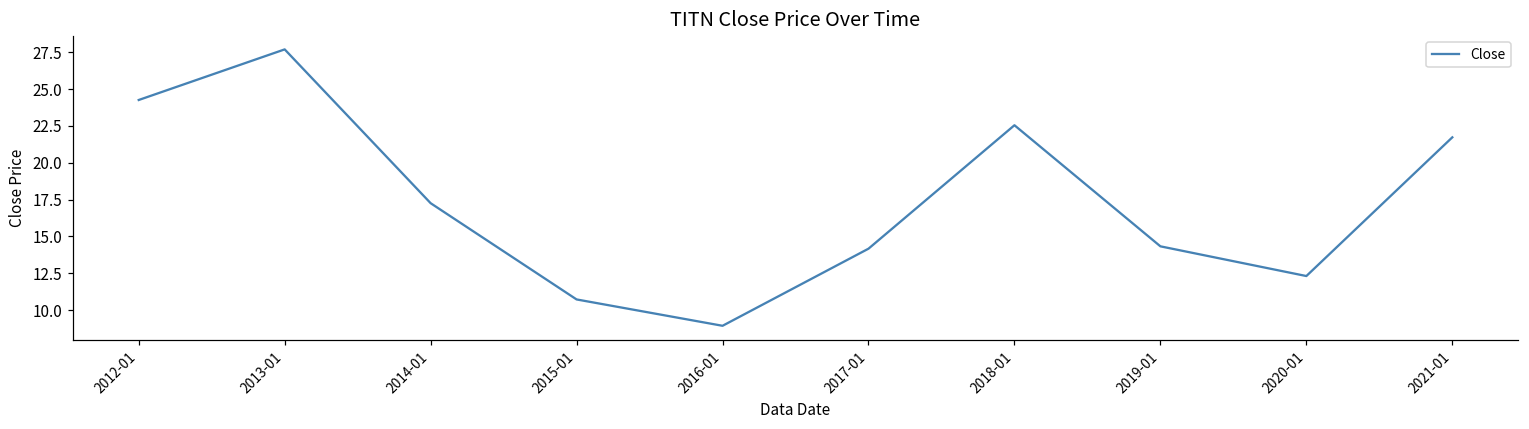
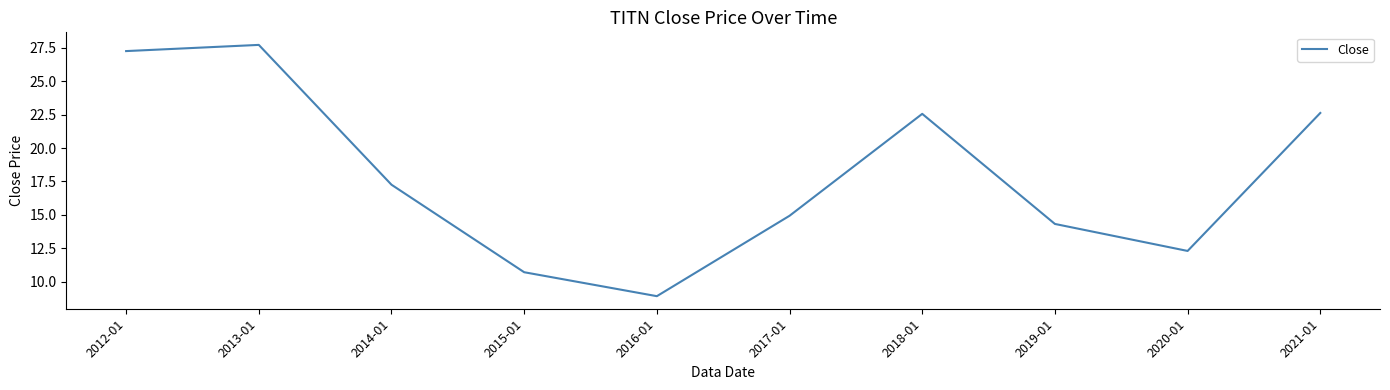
  {
-   "2012-01": 24.3,
+   "2012-01": 27.2,
    "2013-01": 27.7,
    "2014-01": 17.3,
    "2015-01": 10.7,
    "2016-01": 8.9,
-   "2017-01": 14.2,
+   "2017-01": 14.9,
    "2018-01": 22.5,
    "2019-01": 14.3,
    "2020-01": 12.3,
-   "2021-01": 21.7
+   "2021-01": 22.6
  }
